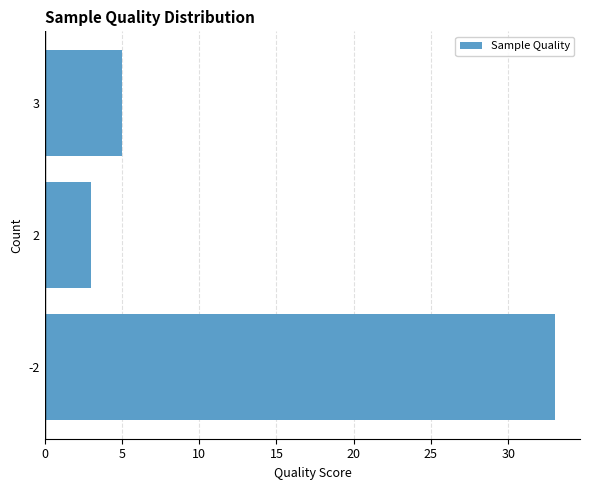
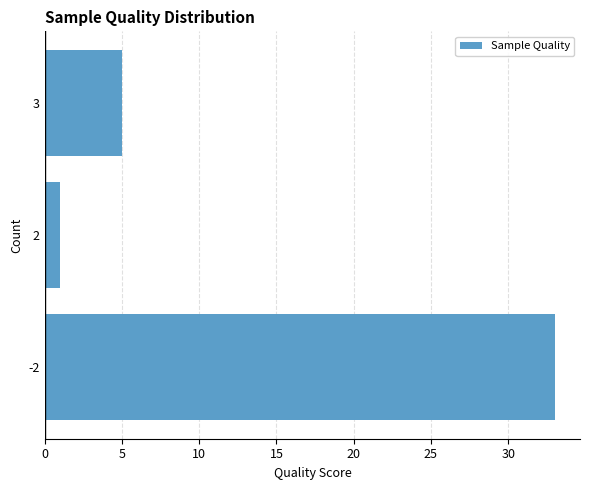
  {
    "3": 5,
-   "2": 3,
+   "2": 1,
    "-2": 33
  }
